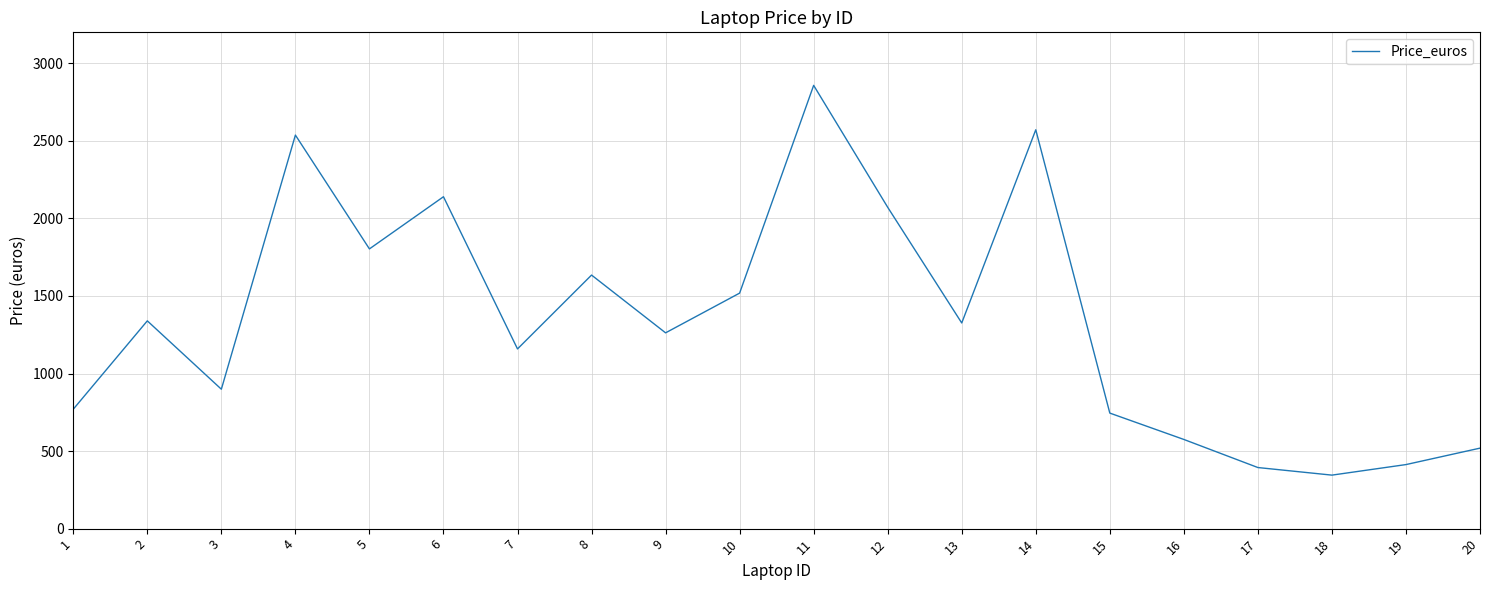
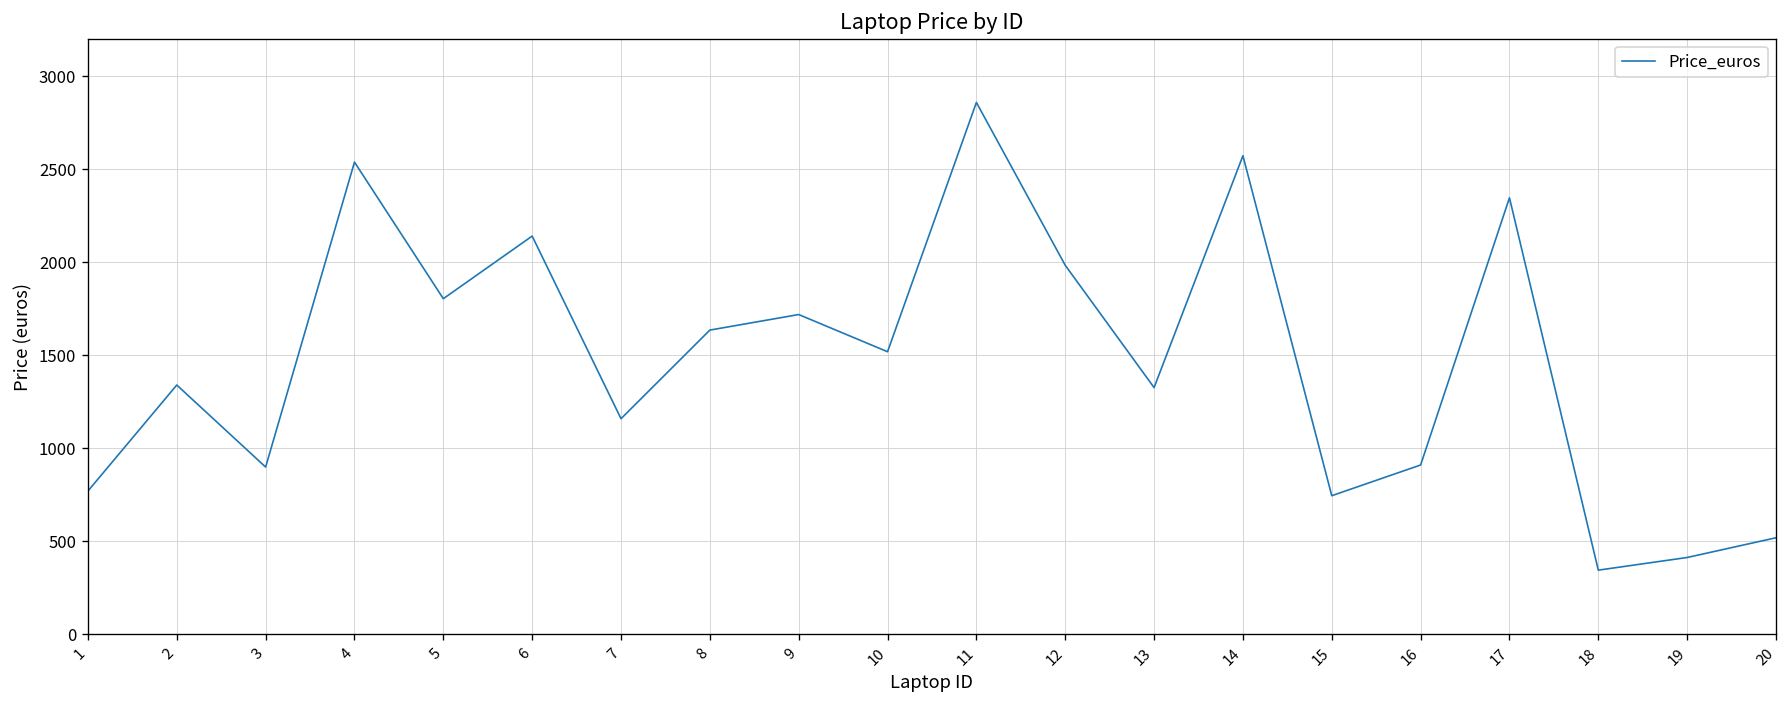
  {
    "1": 770,
    "2": 1340,
    "3": 900,
    "4": 2540,
    "5": 1800,
    "6": 2140,
    "7": 1160,
    "8": 1630,
-   "9": 1260,
+   "9": 1720,
    "10": 1520,
    "11": 2860,
-   "12": 2070,
+   "12": 1980,
    "13": 1330,
    "14": 2570,
    "15": 750,
-   "16": 580,
-   "17": 390,
+   "16": 910,
+   "17": 2350,
    "18": 340,
    "19": 410,
    "20": 520
  }
